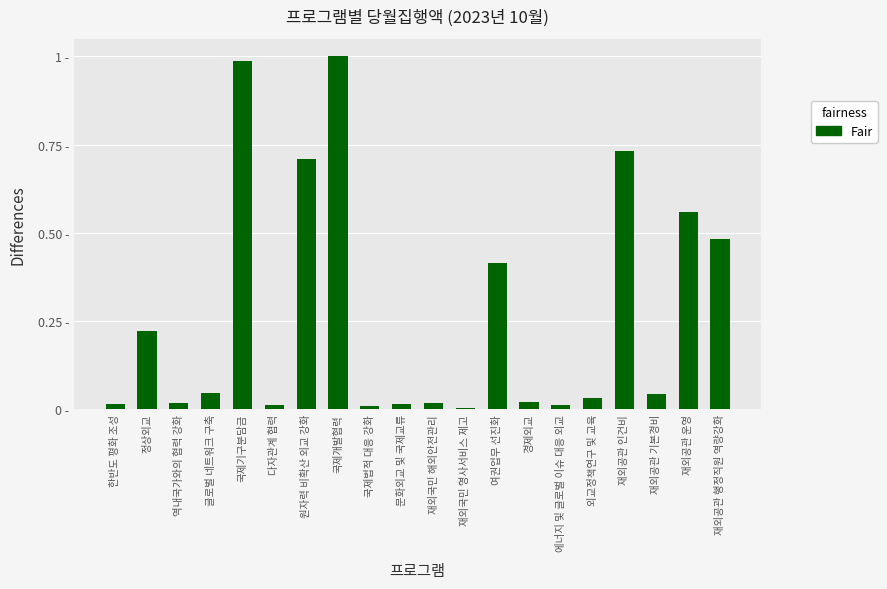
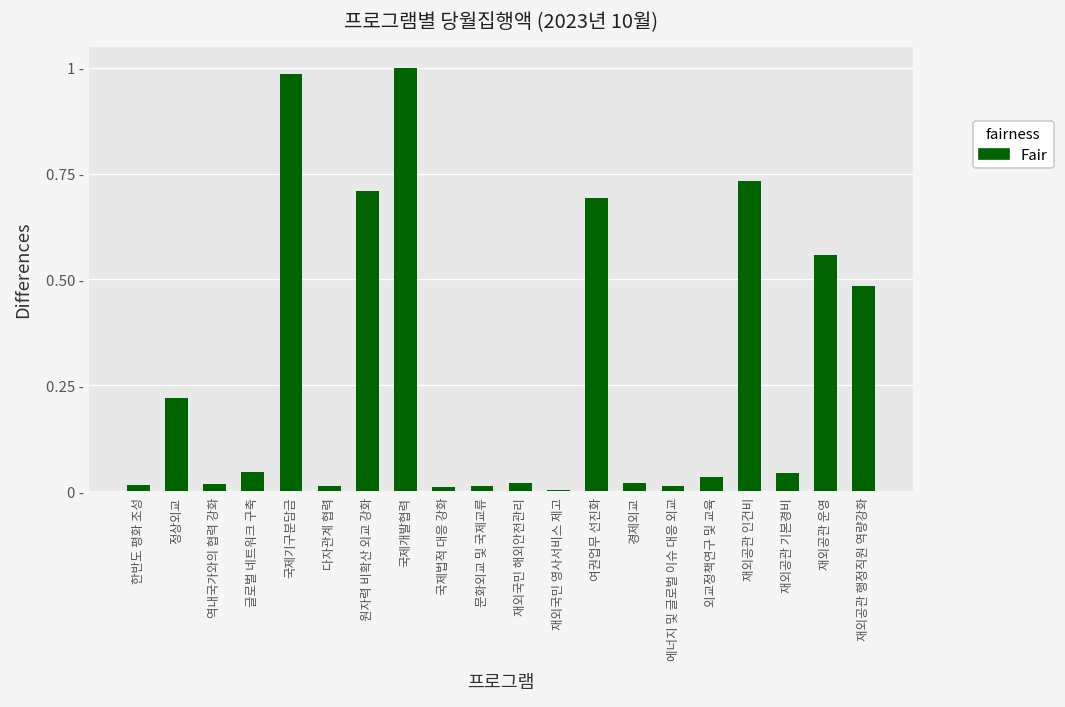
  {
    "한반도 평화 조성": "0.01 -",
    "정상외교": "0.22 -",
    "역내국가와의 협력 강화": "0.02 -",
    "글로벌 네트워크 구축": "0.05 -",
    "국제기구분담금": "0.99 -",
    "다자관계 협력": "0.01 -",
    "원자력 비확산 외교 강화": "0.71 -",
    "국제개발협력": "1.00 -",
    "국제법적 대응 강화": "0.01 -",
    "문화외교 및 국제교류": "0.01 -",
    "재외국민 해외안전관리": "0.02 -",
-   "여권업무 선진화": "0.42 -",
+   "여권업무 선진화": "0.69 -",
    "경제외교": "0.02 -",
    "에너지 및 글로벌 이슈 대응 외교": "0.01 -",
    "외교정책연구 및 교육": "0.03 -",
    "재외공관 인건비": "0.73 -",
    "재외공관 기본경비": "0.04 -",
    "재외공관 운영": "0.56 -",
    "재외공관 행정직원 역량강화": "0.48 -"
  }
